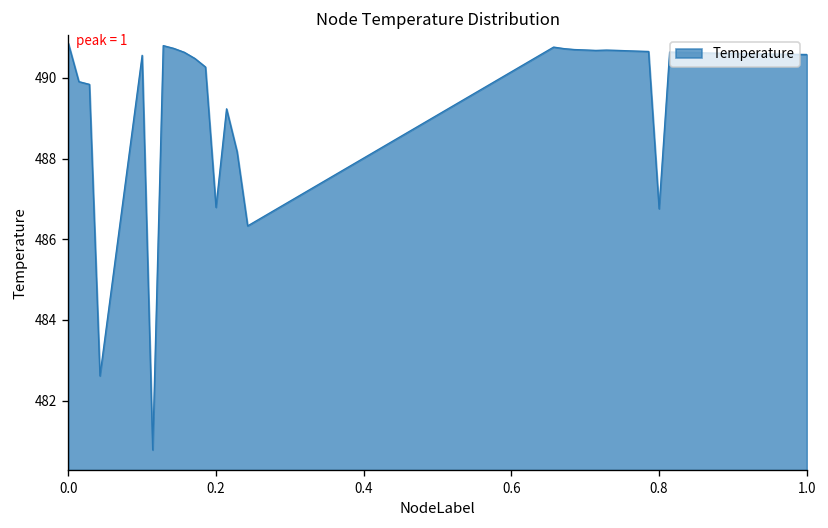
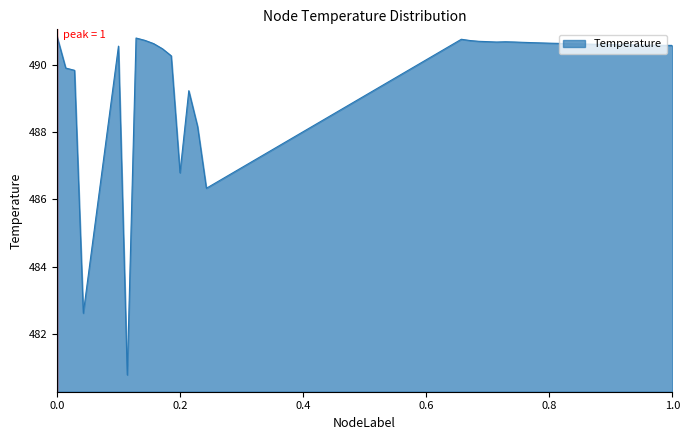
  {
    "0.2": 486.8,
-   "0.8": 486.8,
+   "0.8": 490.6,
    "1.0": 490.6
  }
